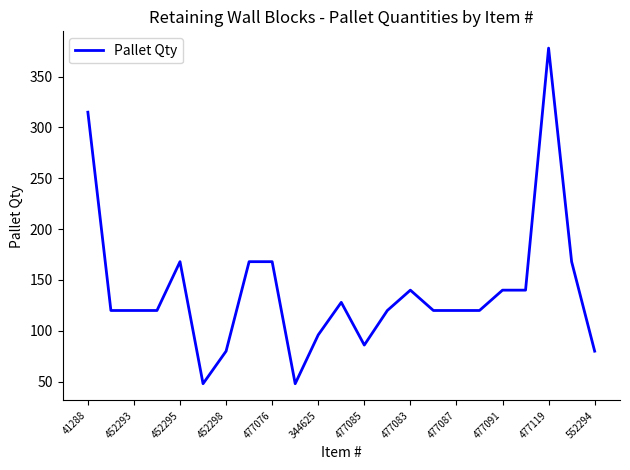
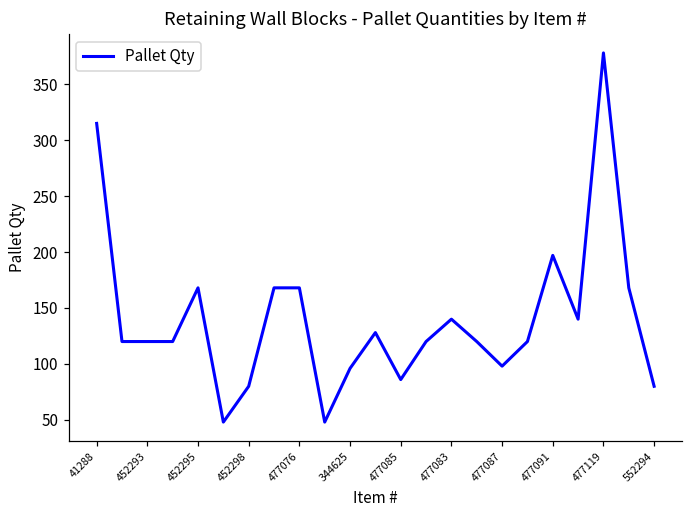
  {
    "41288": 315,
    "452293": 120,
    "452295": 168,
    "452298": 80,
    "477076": 168,
    "344625": 96,
    "477085": 86,
    "477083": 140,
-   "477087": 120,
-   "477091": 140,
+   "477087": 98,
+   "477091": 197,
    "477119": 378,
    "552294": 80
  }
